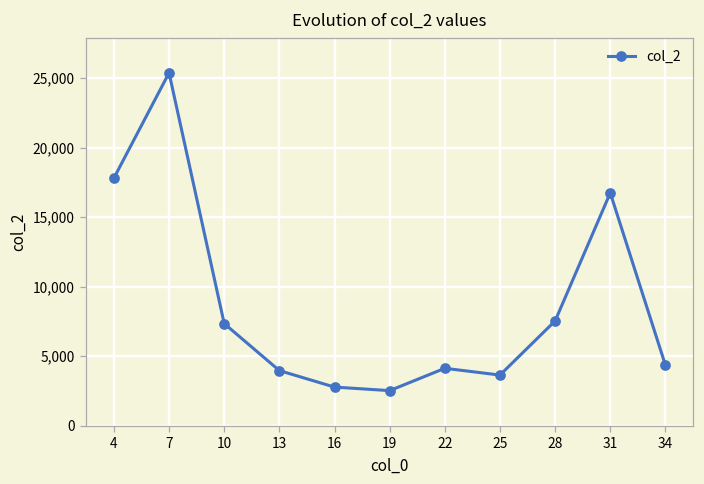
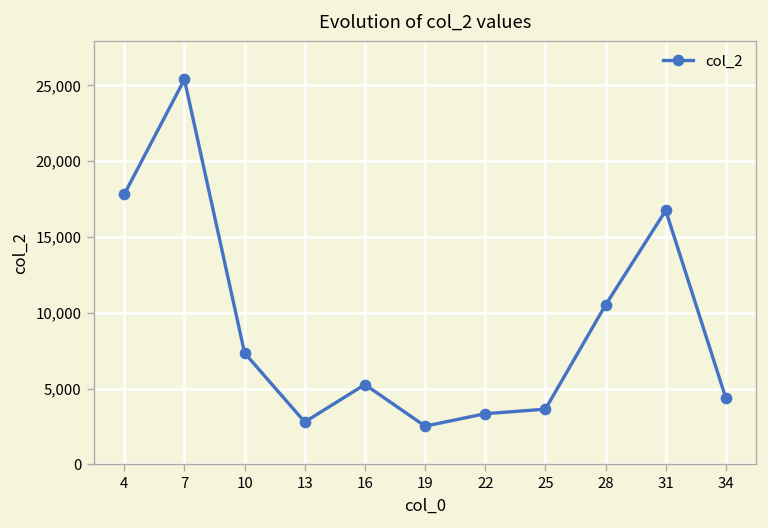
  {
    "4": "17,800",
    "7": "25,400",
    "10": "7,400",
-   "13": "4,000",
-   "16": "2,800",
+   "13": "2,800",
+   "16": "5,300",
    "19": "2,500",
-   "22": "4,100",
+   "22": "3,300",
    "25": "3,600",
-   "28": "7,500",
+   "28": "10,500",
    "31": "16,800",
    "34": "4,400"
  }
